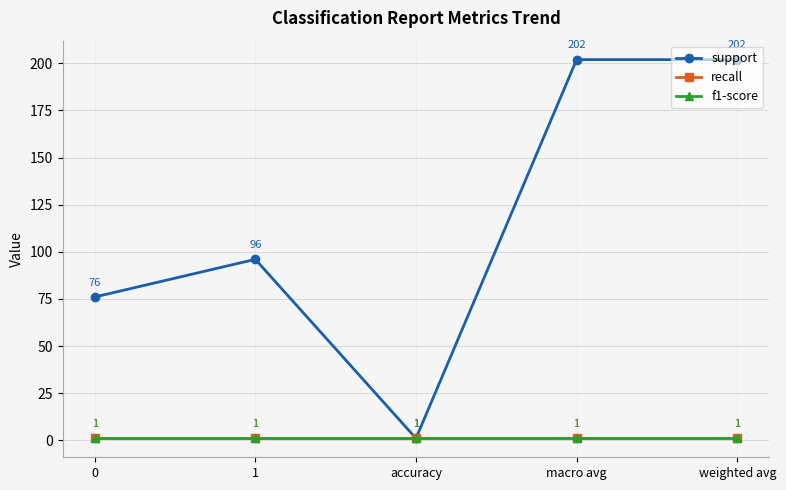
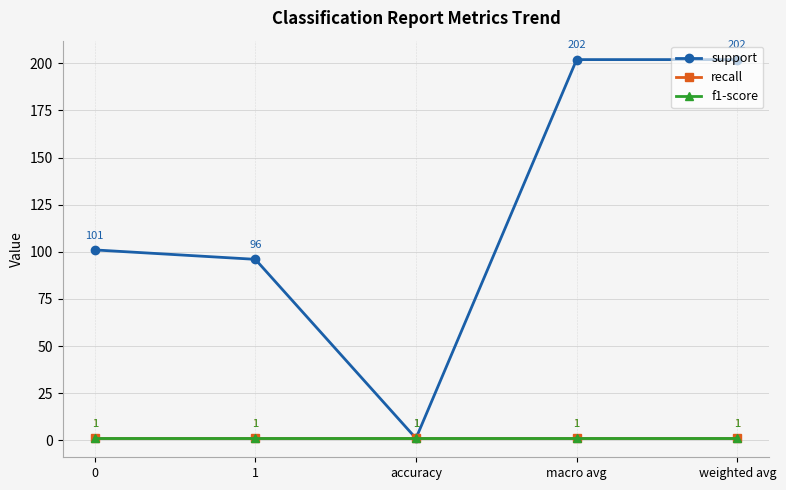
  {
    "support": {
-     "0": 76,
+     "0": 101,
      "1": 96,
      "macro avg": 202
    }
  }
